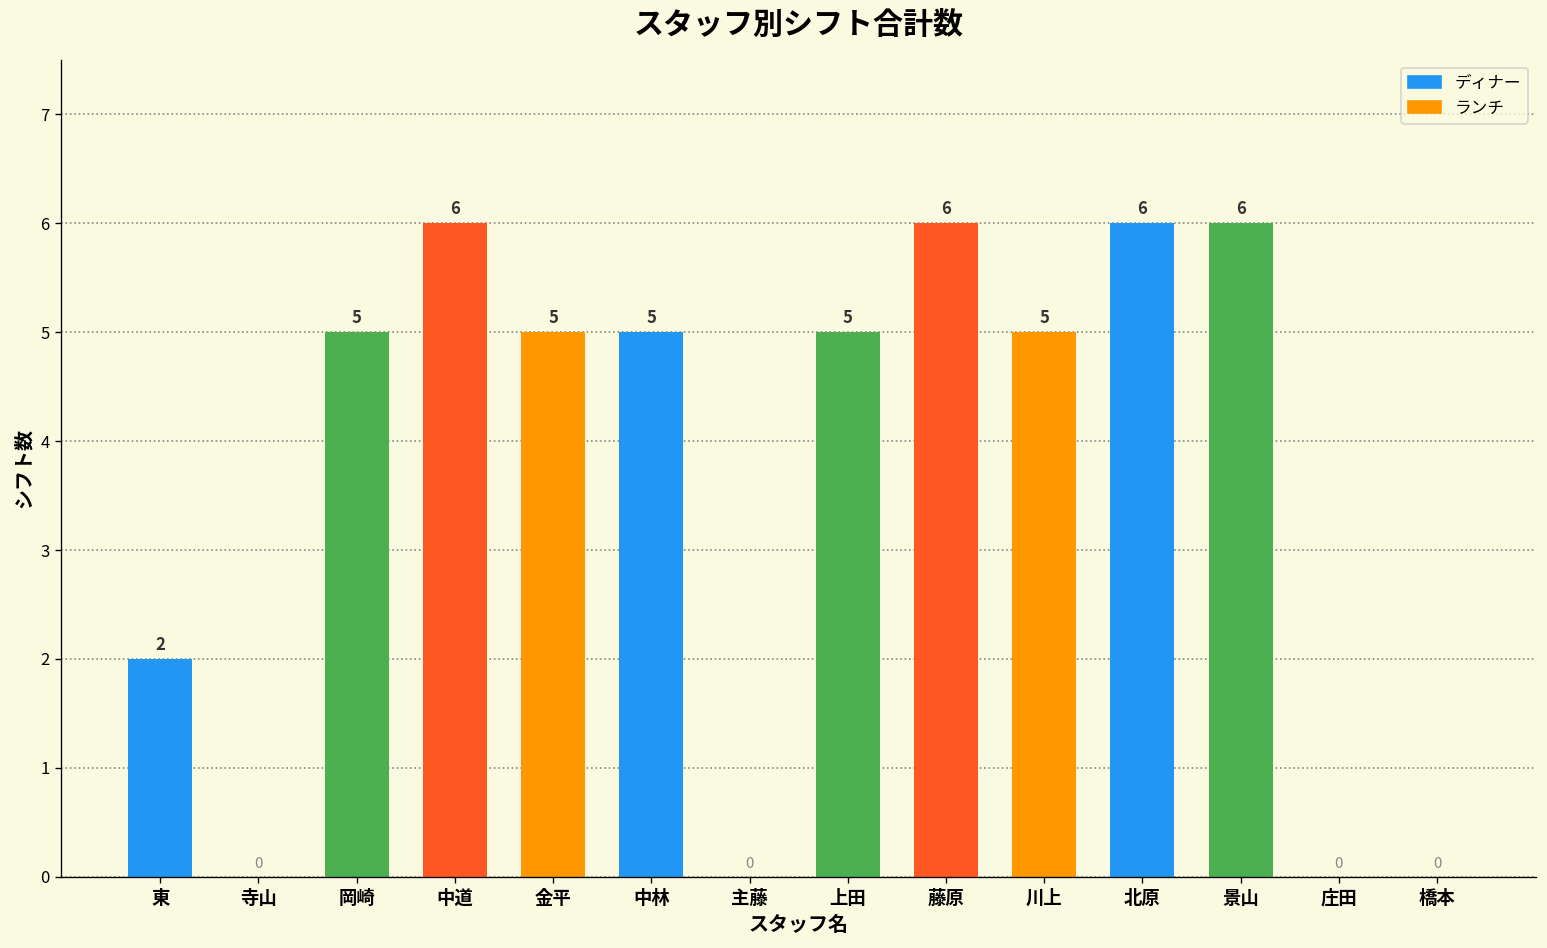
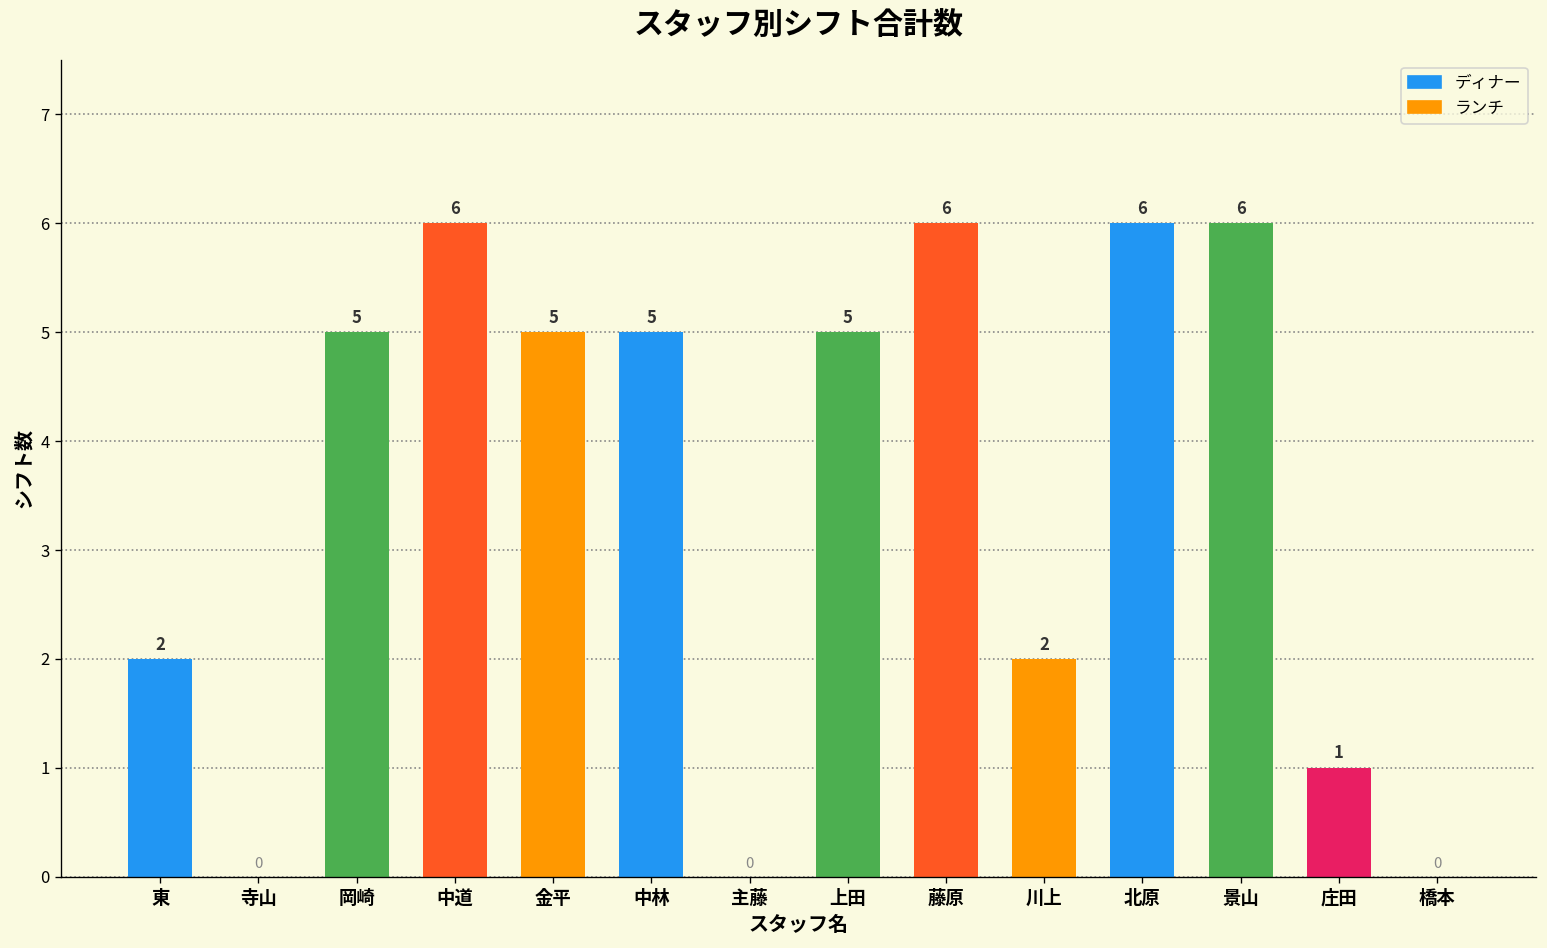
  {
    "東": 2,
    "寺山": 0,
    "岡崎": 5,
    "中道": 6,
    "金平": 5,
    "中林": 5,
    "主藤": 0,
    "上田": 5,
    "藤原": 6,
-   "川上": 5,
+   "川上": 2,
    "北原": 6,
    "景山": 6,
-   "庄田": 0,
+   "庄田": 1,
    "橋本": 0
  }
